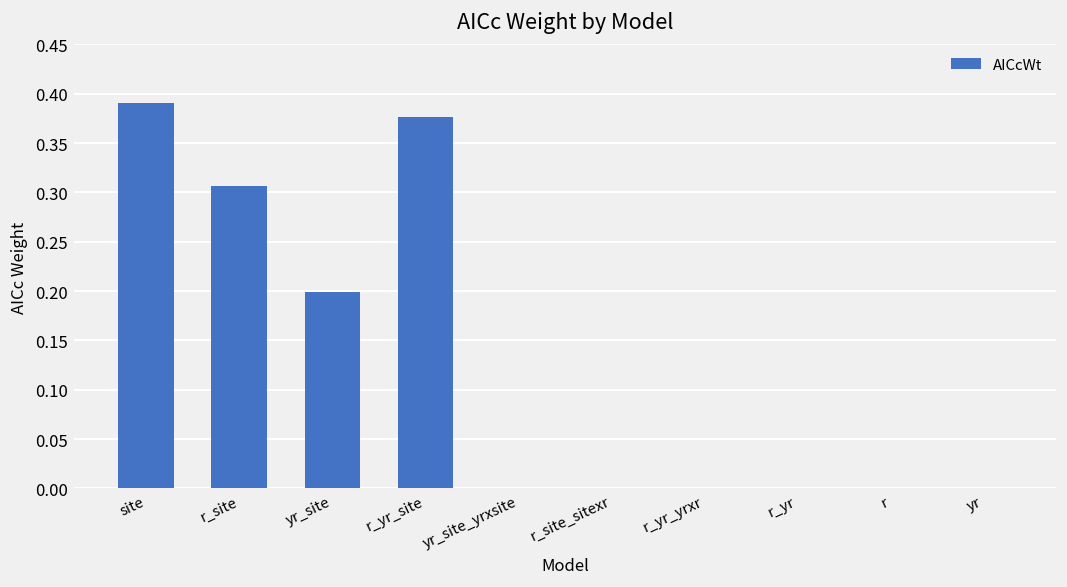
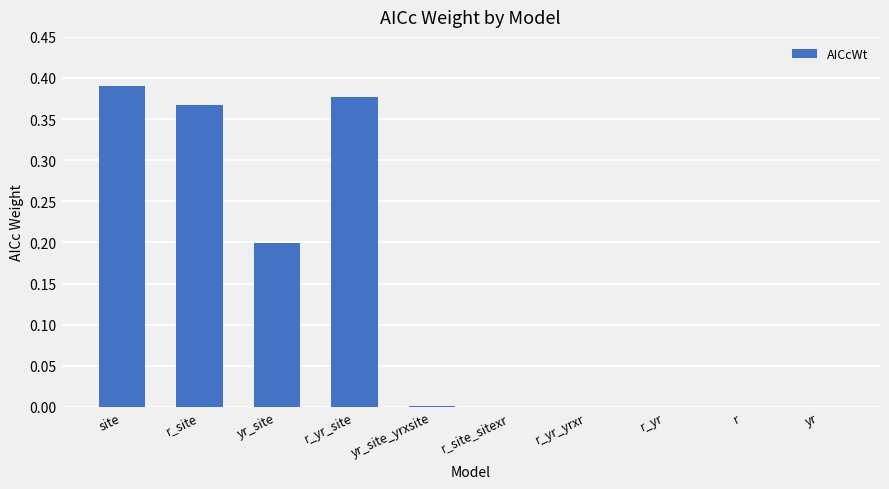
  {
    "site": 0.39,
-   "r_site": 0.31,
+   "r_site": 0.37,
    "yr_site": 0.20,
    "r_yr_site": 0.38
  }
